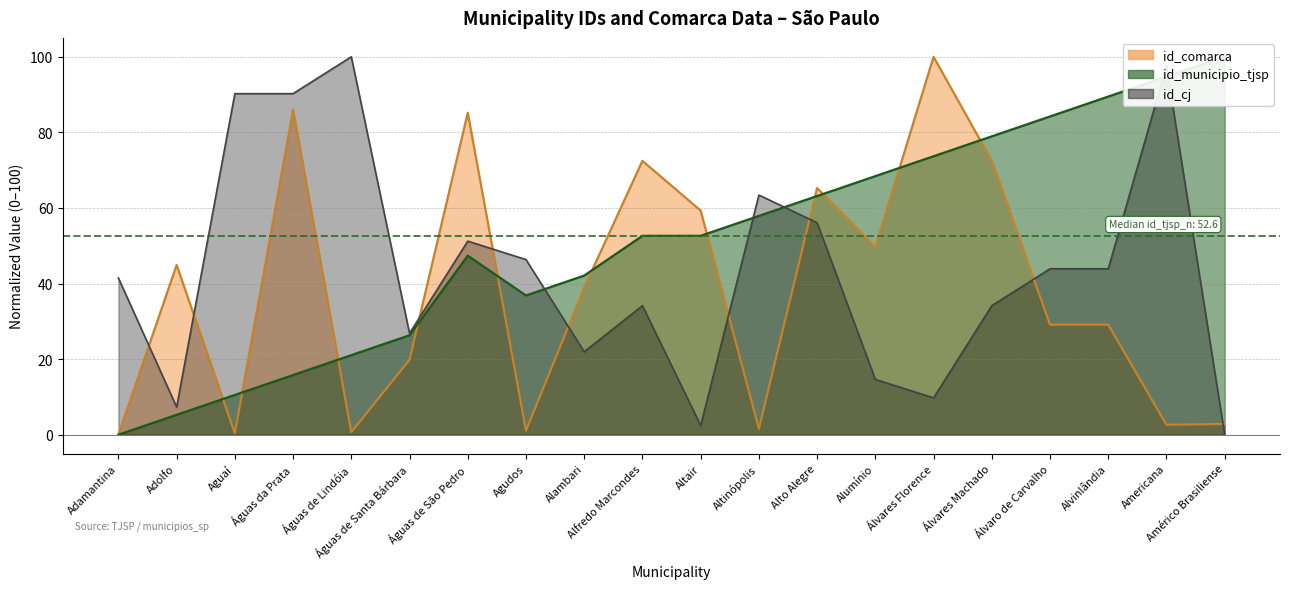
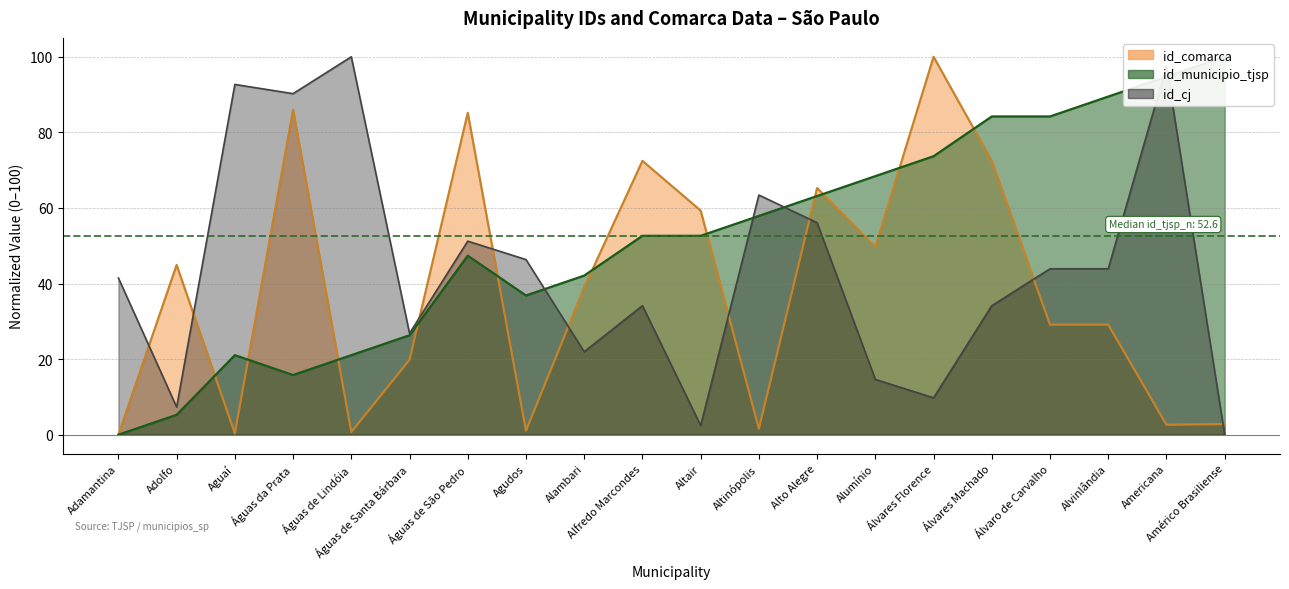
  {
    "id_comarca": {
      "Adolfo": 45,
      "Aguaí": 0,
      "Águas da Prata": 86,
      "Águas de Lindóia": 1,
      "Águas de Santa Bárbara": 20,
      "Águas de São Pedro": 85,
      "Agudos": 1,
      "Alambari": 39,
      "Alfredo Marcondes": 72,
      "Altair": 59,
      "Altinópolis": 2,
      "Alto Alegre": 65,
      "Alumínio": 50,
      "Álvares Florence": 100,
      "Álvares Machado": 72,
      "Álvaro de Carvalho": 29,
      "Alvinlândia": 29,
      "Americana": 3,
      "Américo Brasiliense": 3
    },
    "id_municipio_tjsp": {
      "Adolfo": 5,
-     "Aguaí": 11,
+     "Aguaí": 21,
      "Águas da Prata": 16,
      "Águas de Lindóia": 21,
      "Águas de São Pedro": 47,
      "Agudos": 37,
      "Alambari": 42,
      "Alfredo Marcondes": 53,
      "Altair": 53,
      "Altinópolis": 58,
      "Alto Alegre": 63,
      "Alumínio": 68,
      "Álvares Florence": 74,
-     "Álvares Machado": 79,
+     "Álvares Machado": 84,
      "Álvaro de Carvalho": 84,
      "Alvinlândia": 89
    },
    "id_cj": {
      "Adamantina": 41,
      "Adolfo": 7,
-     "Aguaí": 90,
+     "Aguaí": 93,
      "Águas da Prata": 90,
      "Águas de Lindóia": 100,
      "Águas de São Pedro": 51,
      "Agudos": 46,
      "Alambari": 22,
      "Alfredo Marcondes": 34,
      "Altair": 2,
      "Altinópolis": 63,
      "Alto Alegre": 56,
      "Alumínio": 15,
      "Álvares Florence": 10,
      "Álvares Machado": 34,
      "Álvaro de Carvalho": 44,
      "Alvinlândia": 44,
      "Américo Brasiliense": 0
    }
  }
